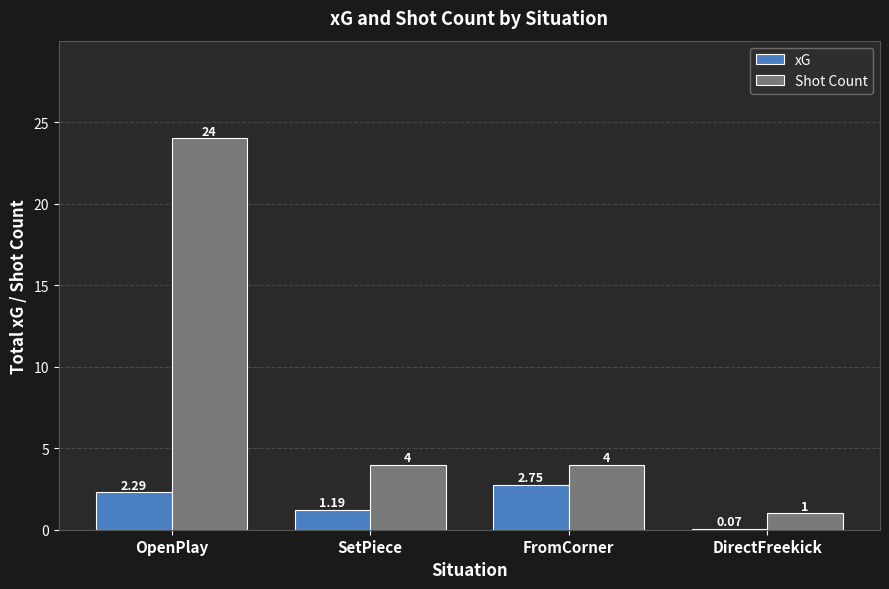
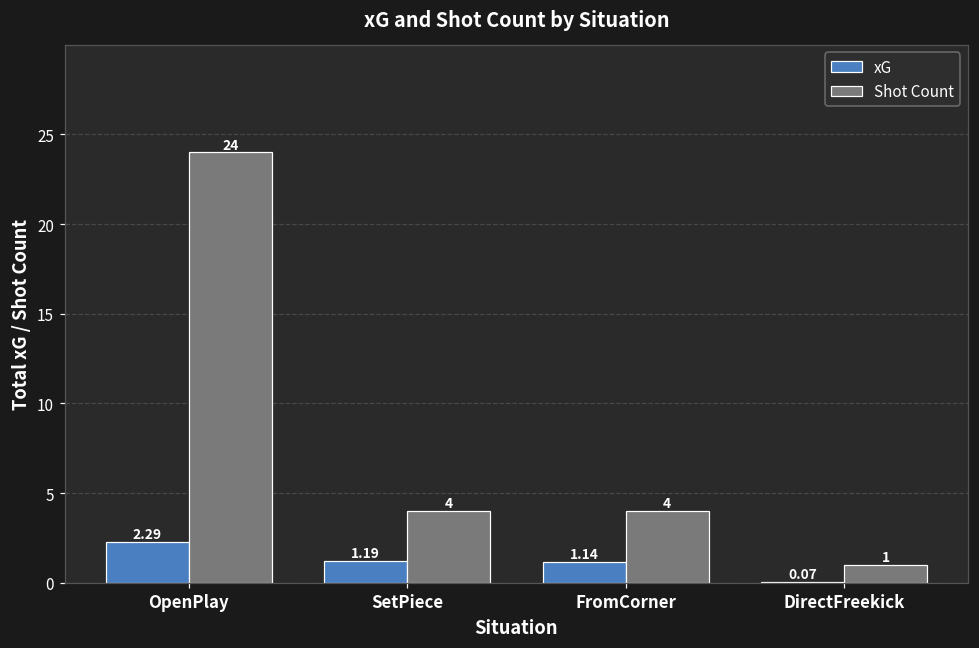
  {
    "xG": {
      "OpenPlay": 2.29,
      "SetPiece": 1.19,
-     "FromCorner": 2.75,
+     "FromCorner": 1.14,
      "DirectFreekick": 0.07
    },
    "Shot Count": {
      "OpenPlay": 24,
      "SetPiece": 4,
      "FromCorner": 4,
      "DirectFreekick": 1
    }
  }
